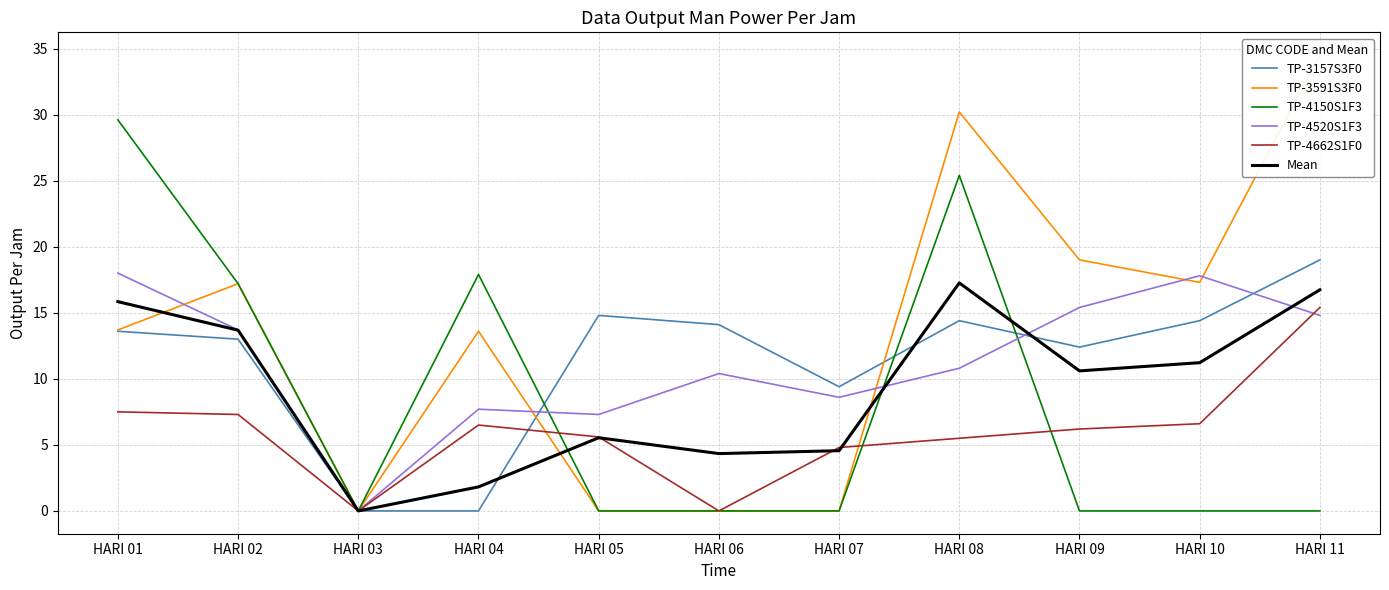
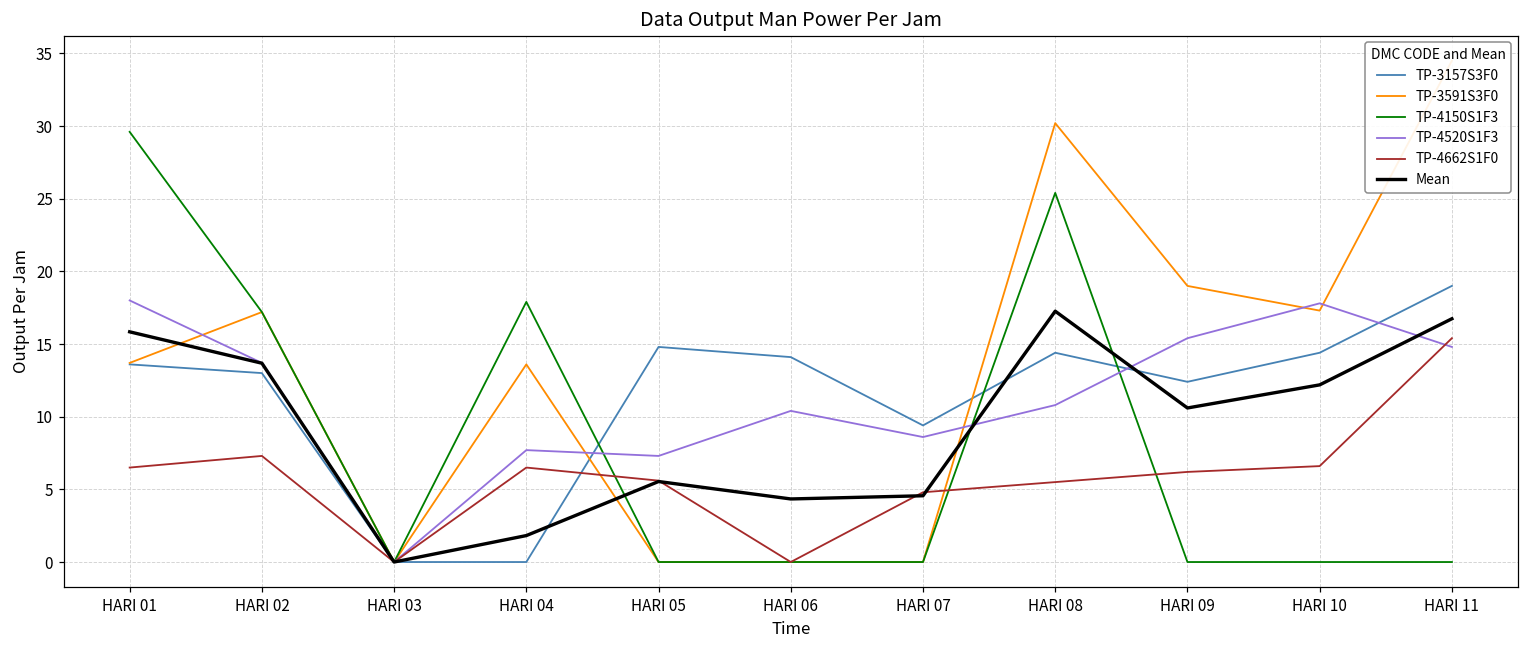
  {
    "TP-3157S3F0": {
      "HARI 02": 13.0,
      "HARI 04": 0.0,
      "HARI 05": 14.8,
      "HARI 06": 14.1,
      "HARI 07": 9.4,
      "HARI 08": 14.4,
      "HARI 09": 12.4,
      "HARI 10": 14.4,
      "HARI 11": 19.0
    },
    "TP-3591S3F0": {
      "HARI 04": 13.6,
      "HARI 08": 30.2,
      "HARI 09": 19.0,
      "HARI 10": 17.3
    },
    "TP-4150S1F3": {
      "HARI 01": 29.6,
      "HARI 04": 17.9,
      "HARI 08": 25.4,
      "HARI 09": 0.0,
      "HARI 10": 0.0,
      "HARI 11": 0.0
    },
    "TP-4520S1F3": {
      "HARI 01": 18.0,
      "HARI 04": 7.7,
      "HARI 05": 7.3,
      "HARI 06": 10.4,
      "HARI 07": 8.6,
      "HARI 08": 10.8,
      "HARI 09": 15.4,
      "HARI 10": 17.8,
      "HARI 11": 14.8
    },
    "TP-4662S1F0": {
-     "HARI 01": 7.5,
+     "HARI 01": 6.5,
      "HARI 02": 7.3,
      "HARI 04": 6.5,
      "HARI 07": 4.8,
      "HARI 08": 5.5,
      "HARI 09": 6.2,
      "HARI 10": 6.6,
      "HARI 11": 15.4
    },
    "Mean": {
      "HARI 01": 15.8,
      "HARI 04": 1.8,
      "HARI 06": 4.3,
      "HARI 07": 4.6,
      "HARI 08": 17.3,
      "HARI 09": 10.6,
-     "HARI 10": 11.2,
+     "HARI 10": 12.2,
      "HARI 11": 16.7
    }
  }
